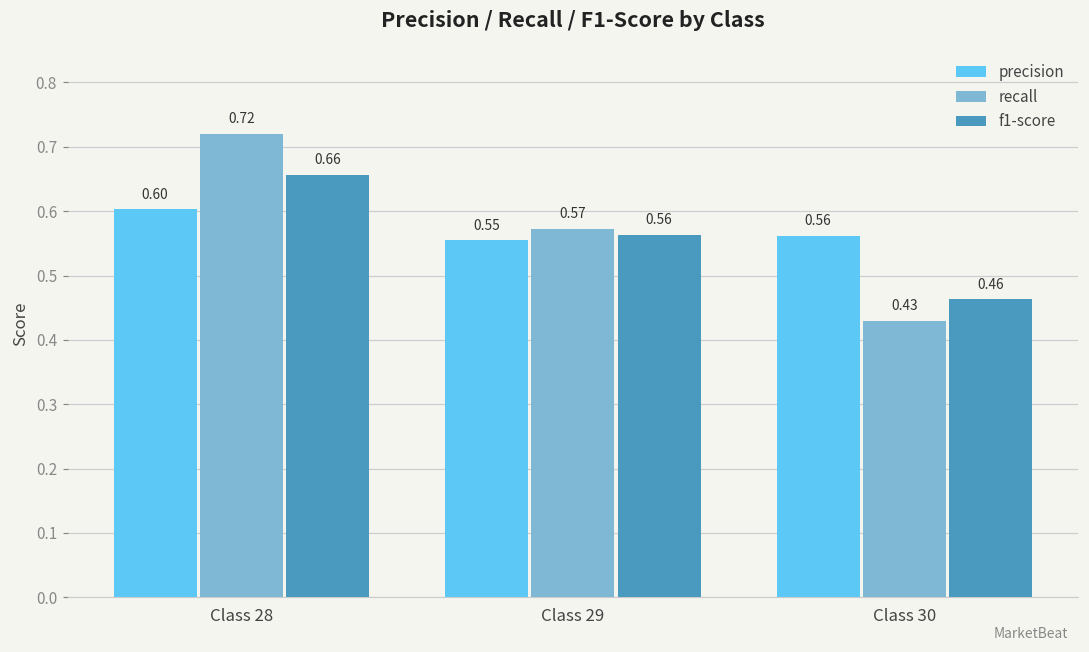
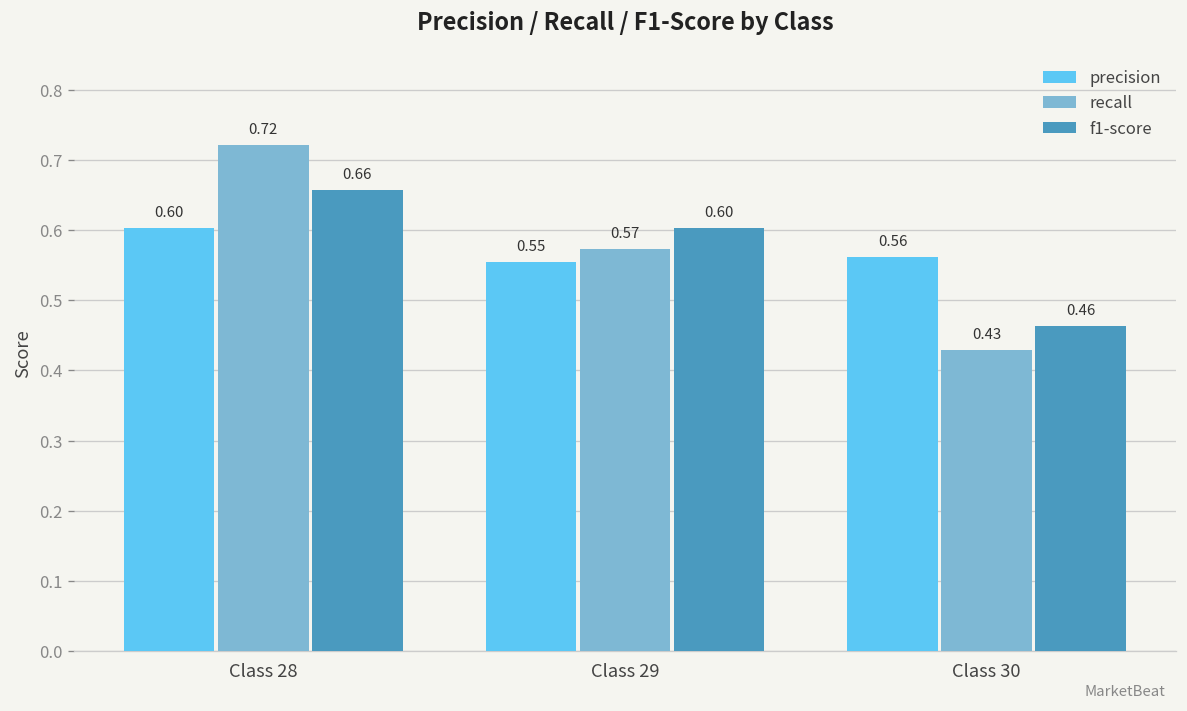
  {
    "f1-score": {
      "Class 28": 0.66,
-     "Class 29": 0.56,
+     "Class 29": 0.60,
      "Class 30": 0.46
    }
  }
